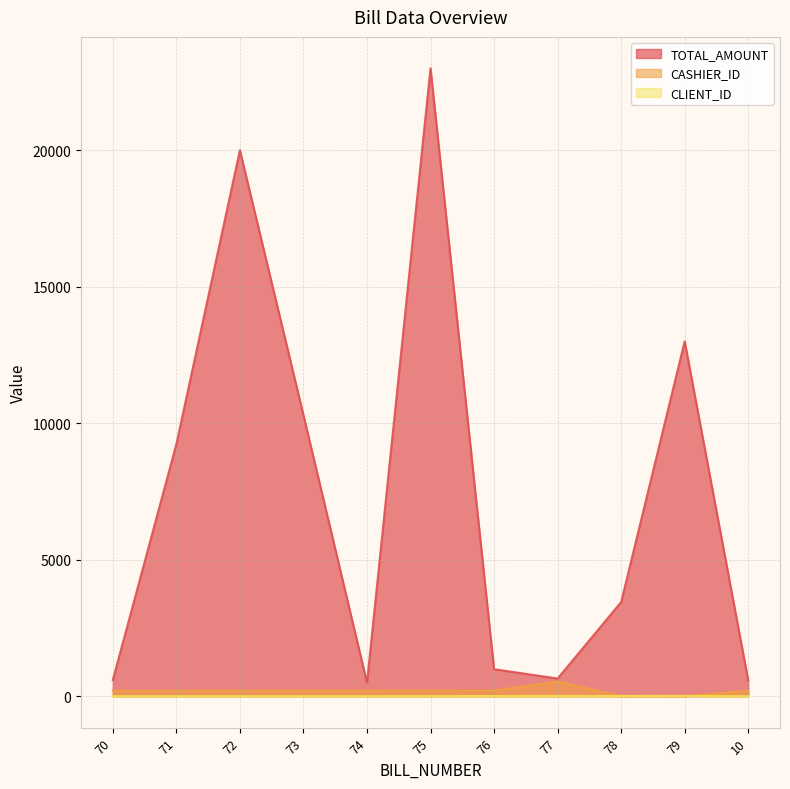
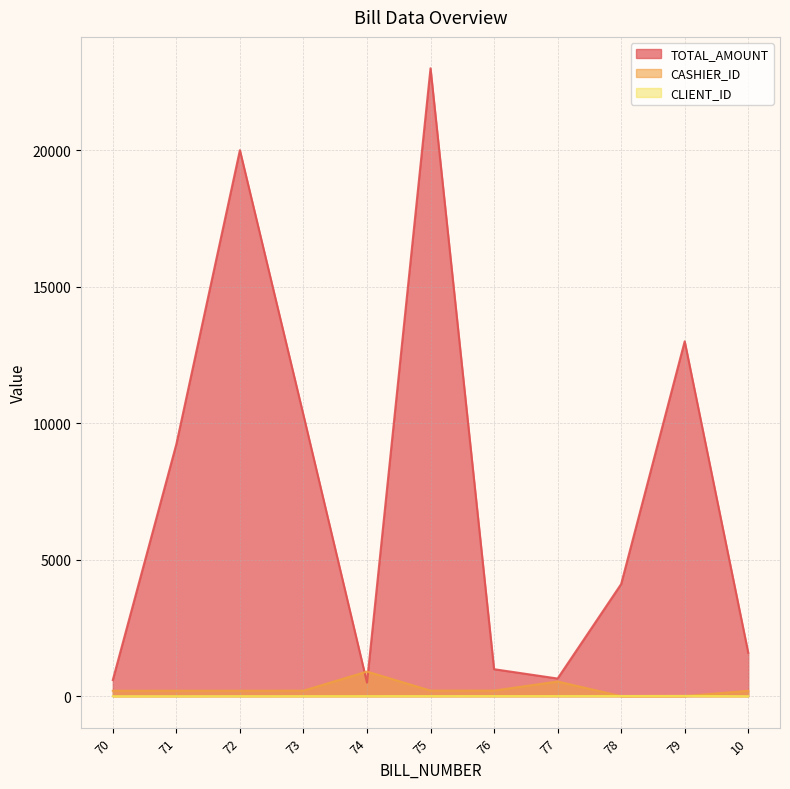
  {
    "TOTAL_AMOUNT": {
      "70": 600,
      "71": 9200,
      "72": 20000,
      "73": 10300,
      "74": 500,
      "75": 23000,
      "76": 1000,
      "77": 600,
-     "78": 3500,
+     "78": 4100,
      "79": 13000,
-     "10": 600
+     "10": 1600
    },
    "CASHIER_ID": {
      "70": 200,
      "71": 200,
      "72": 200,
      "73": 200,
-     "74": 200,
+     "74": 900,
      "75": 200,
      "76": 200,
      "77": 500,
      "10": 200
    },
    "CLIENT_ID": {
      "70": 0,
      "71": 0,
      "72": 0,
      "73": 0,
      "74": 0,
      "75": 0,
      "76": 0,
      "77": 0,
      "10": 0
    }
  }
